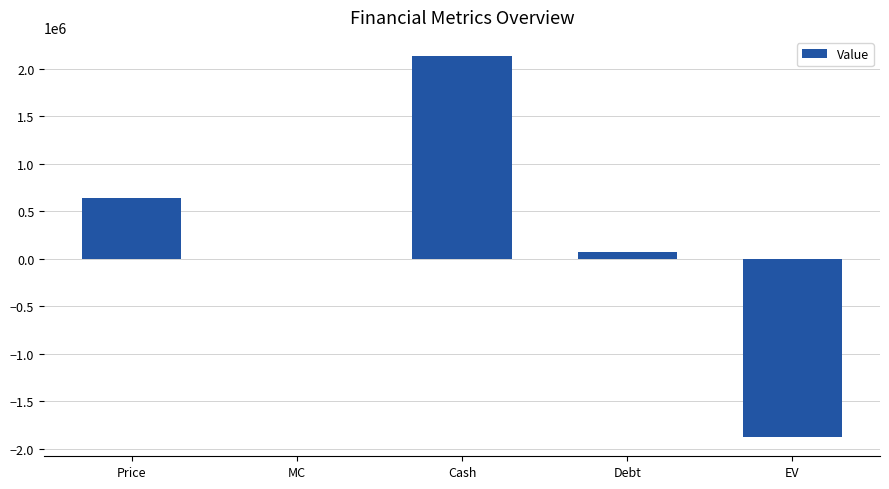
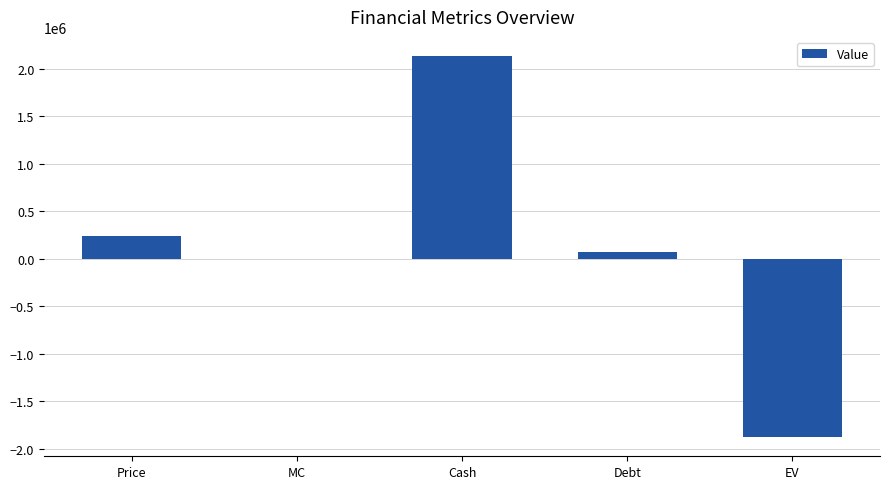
  {
-   "Price": 600000,
+   "Price": 200000,
    "MC": 0,
    "Cash": 2100000,
    "Debt": 100000,
    "EV": -1900000
  }
